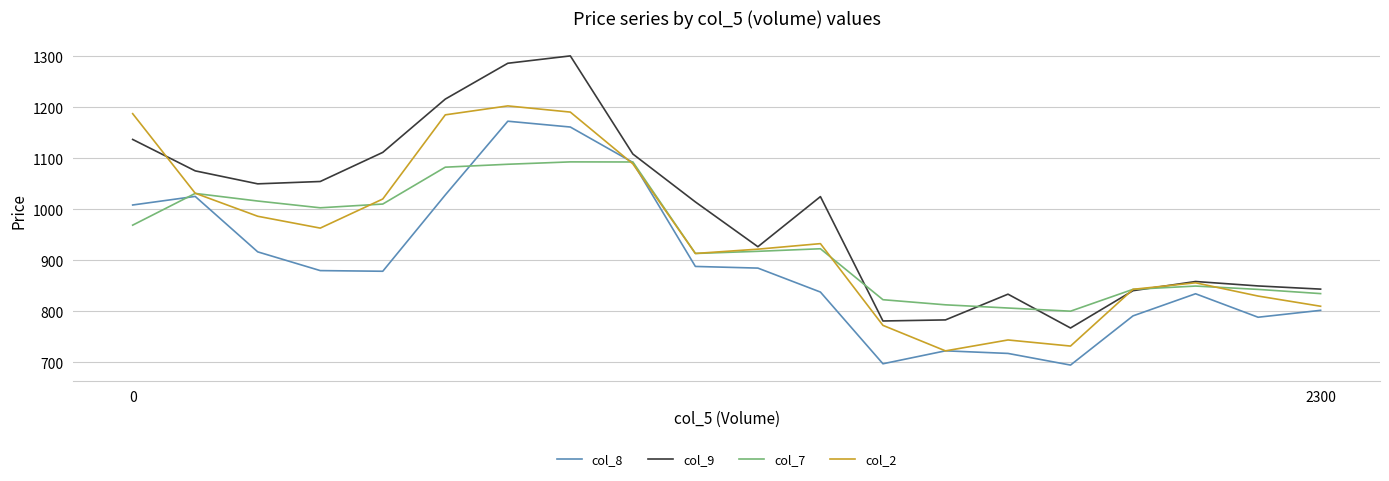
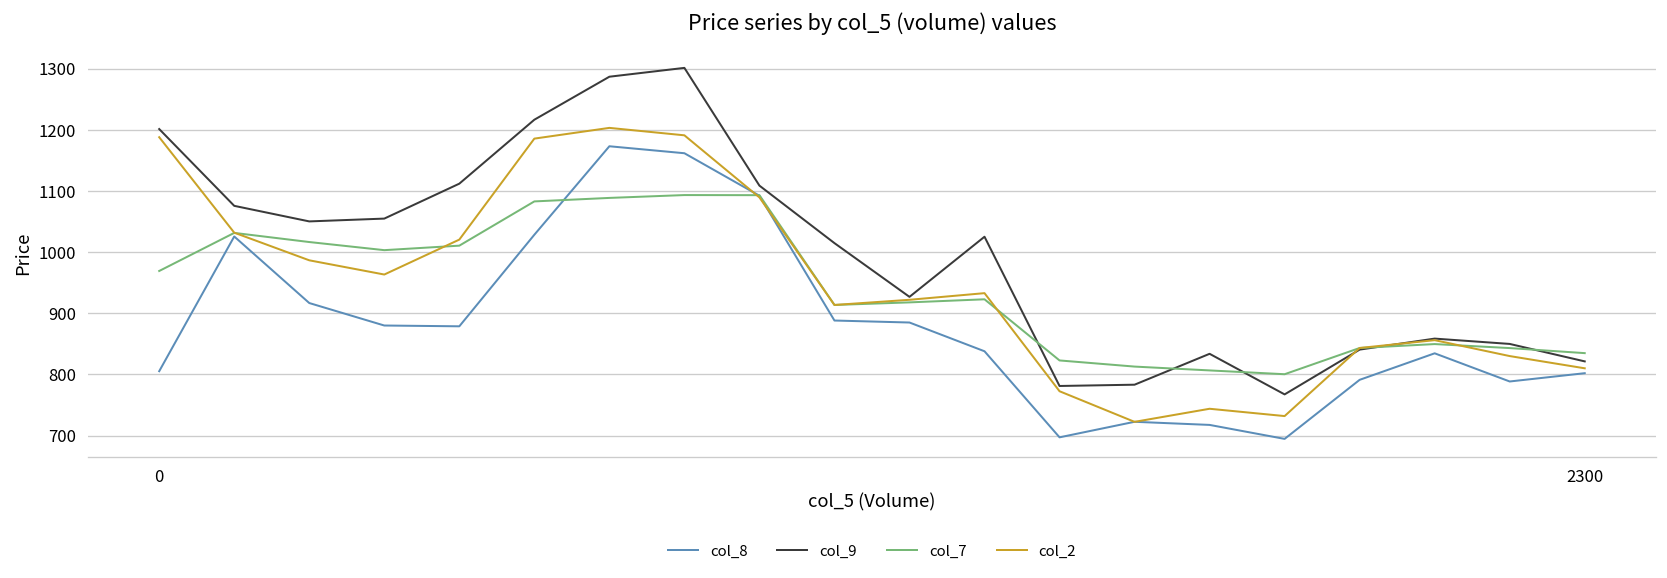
  {
    "col_8": {
-     "0": 1010,
+     "0": 810,
      "2300": 800
    },
    "col_9": {
-     "0": 1140,
-     "2300": 840
+     "0": 1200,
+     "2300": 820
    },
    "col_7": {
      "0": 970,
      "2300": 830
    },
    "col_2": {
      "0": 1190,
      "2300": 810
    }
  }
